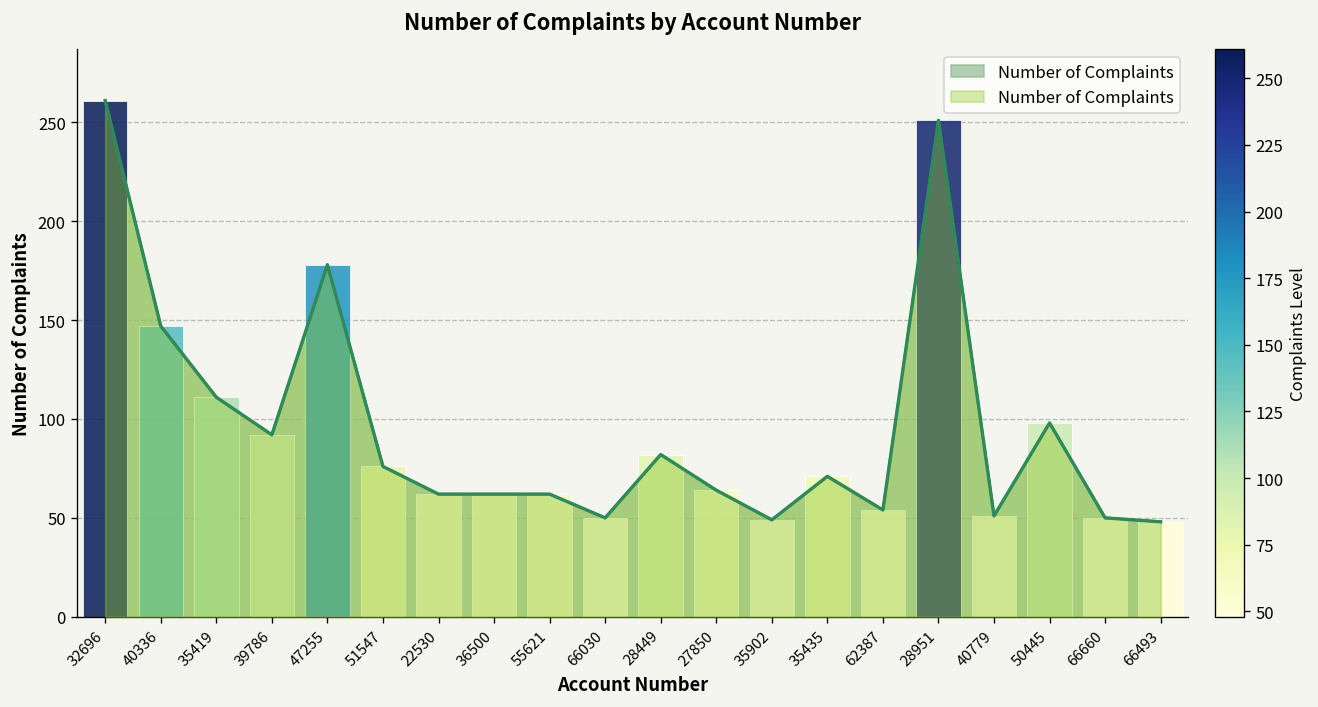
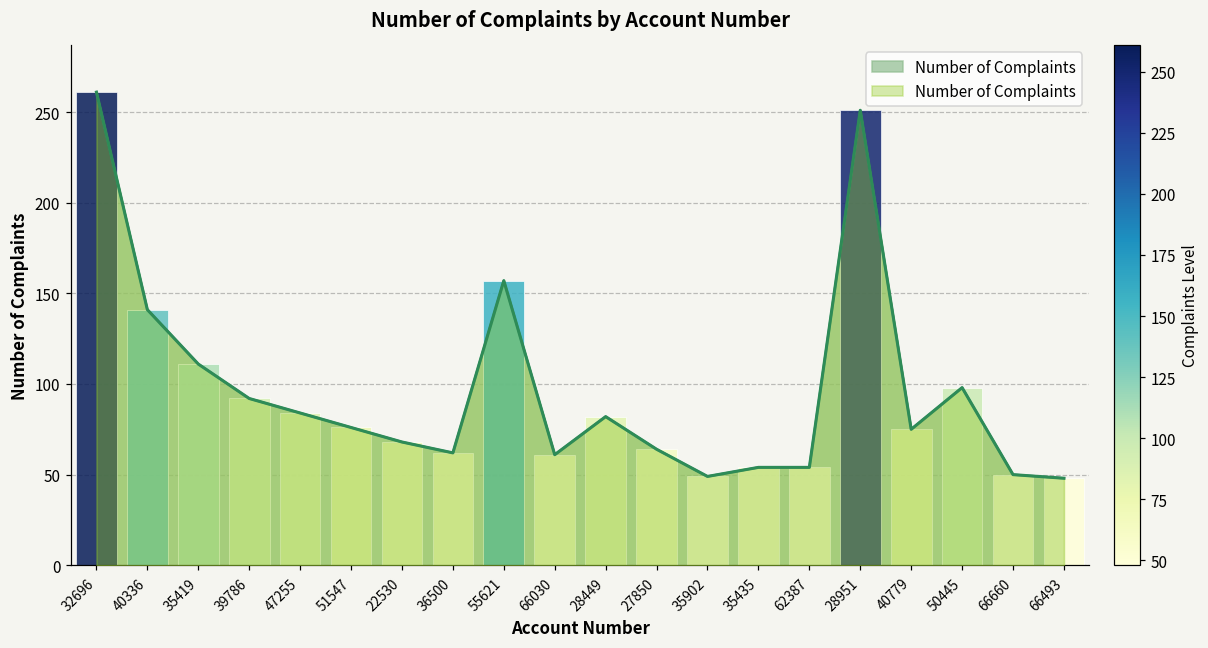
  {
    "32696": 261,
-   "40336": 147,
+   "40336": 141,
    "35419": 111,
    "39786": 92,
-   "47255": 178,
+   "47255": 84,
    "51547": 76,
-   "22530": 62,
+   "22530": 68,
    "36500": 62,
-   "55621": 62,
-   "66030": 50,
+   "55621": 157,
+   "66030": 61,
    "28449": 82,
    "27850": 64,
    "35902": 49,
-   "35435": 71,
+   "35435": 54,
    "62387": 54,
    "28951": 251,
-   "40779": 51,
+   "40779": 75,
    "50445": 98,
    "66660": 50,
    "66493": 48
  }
